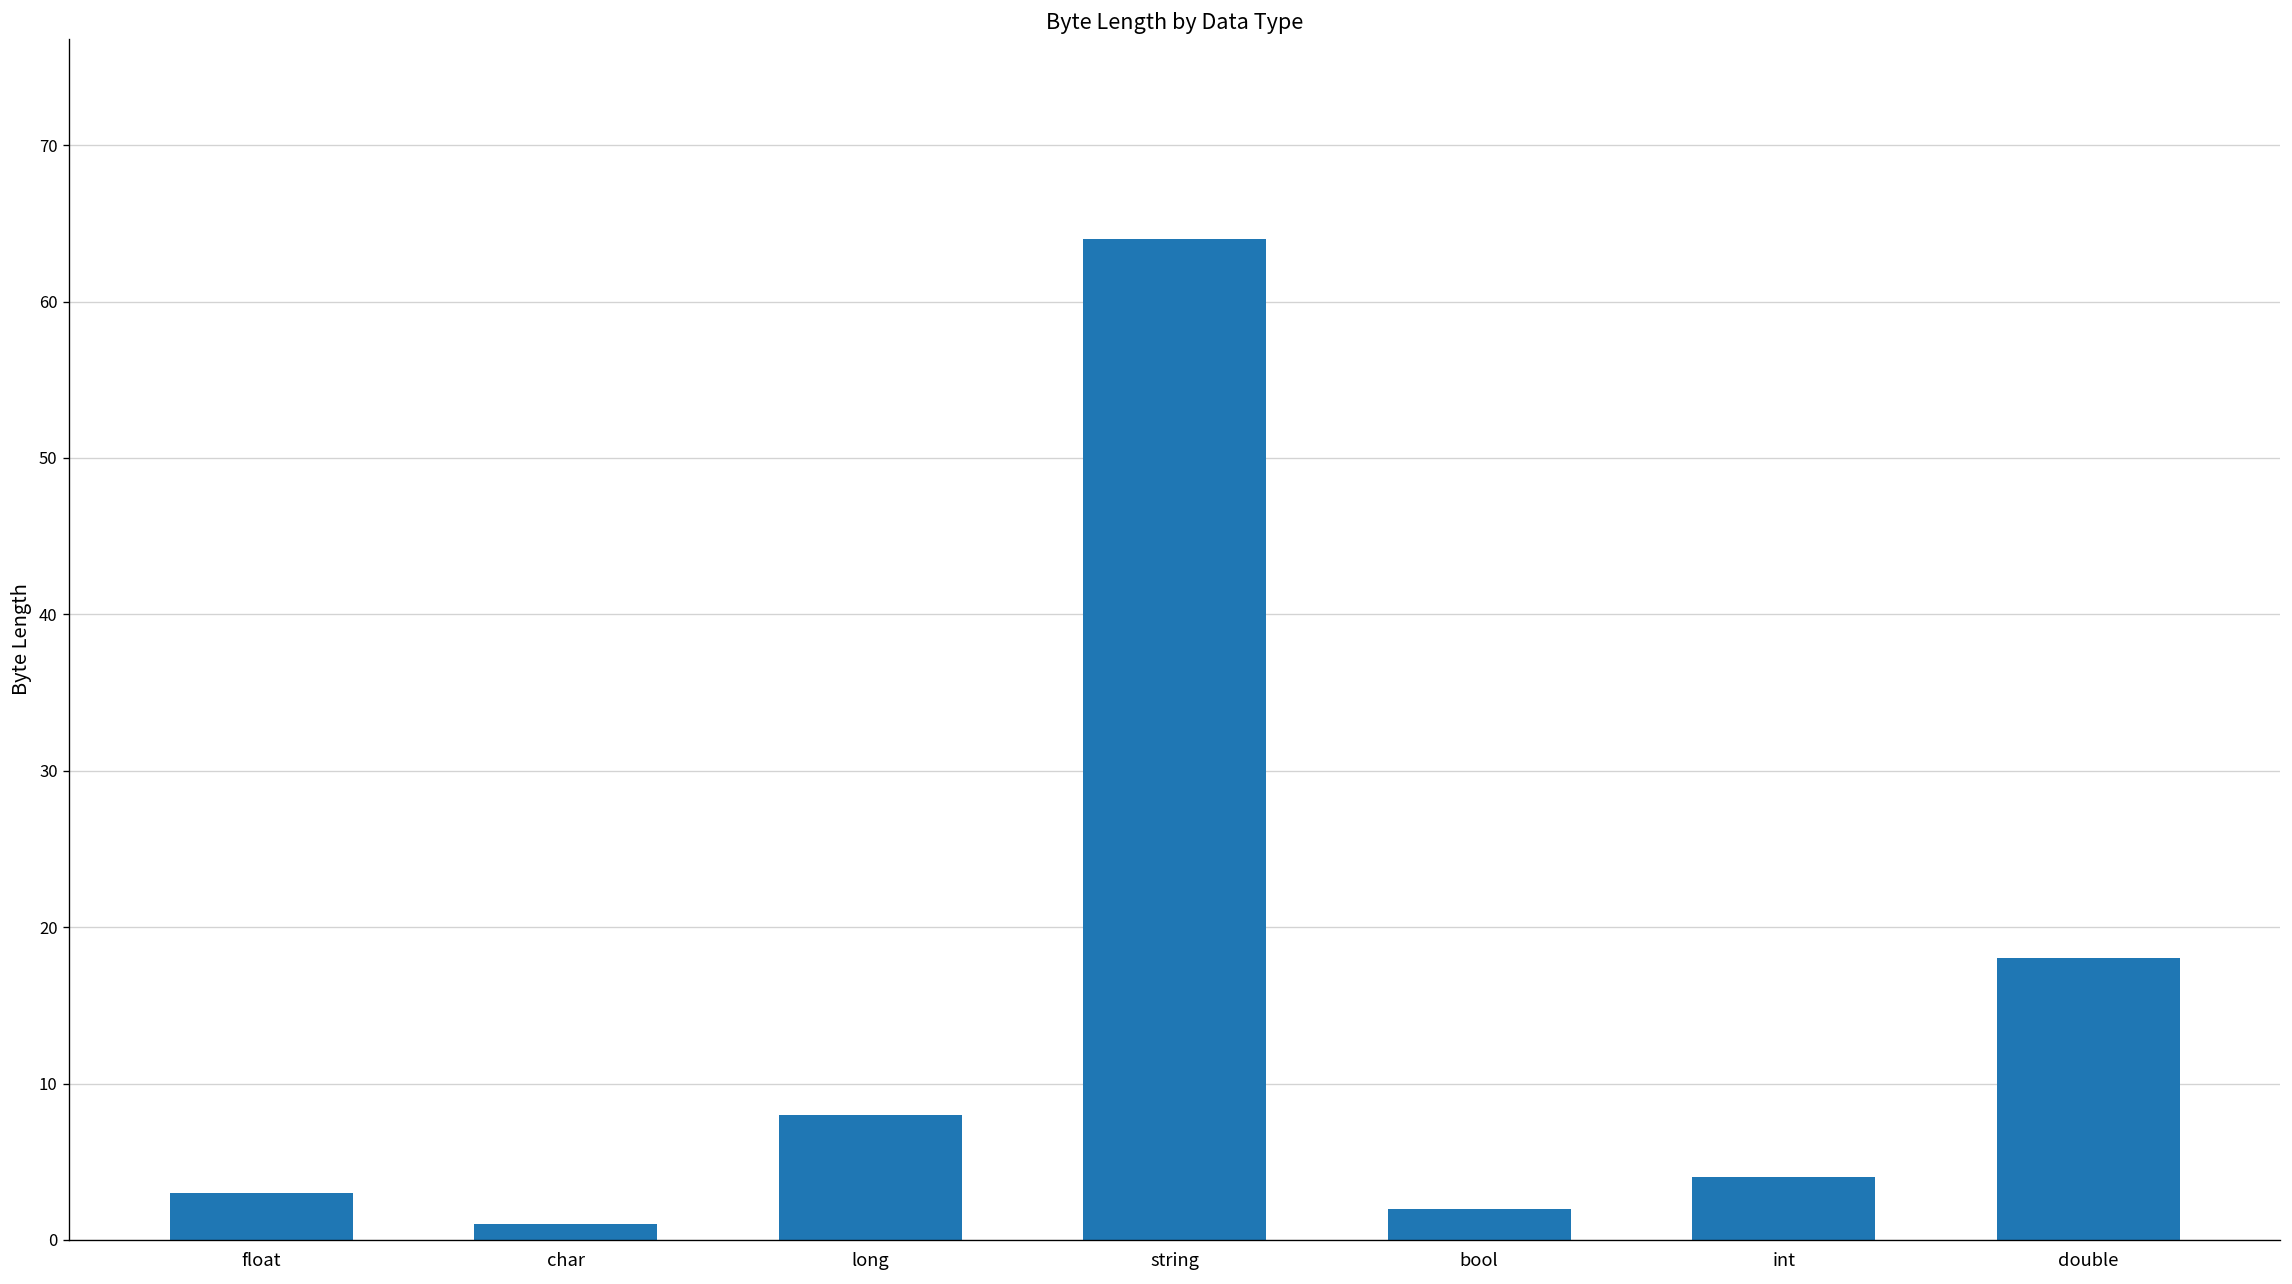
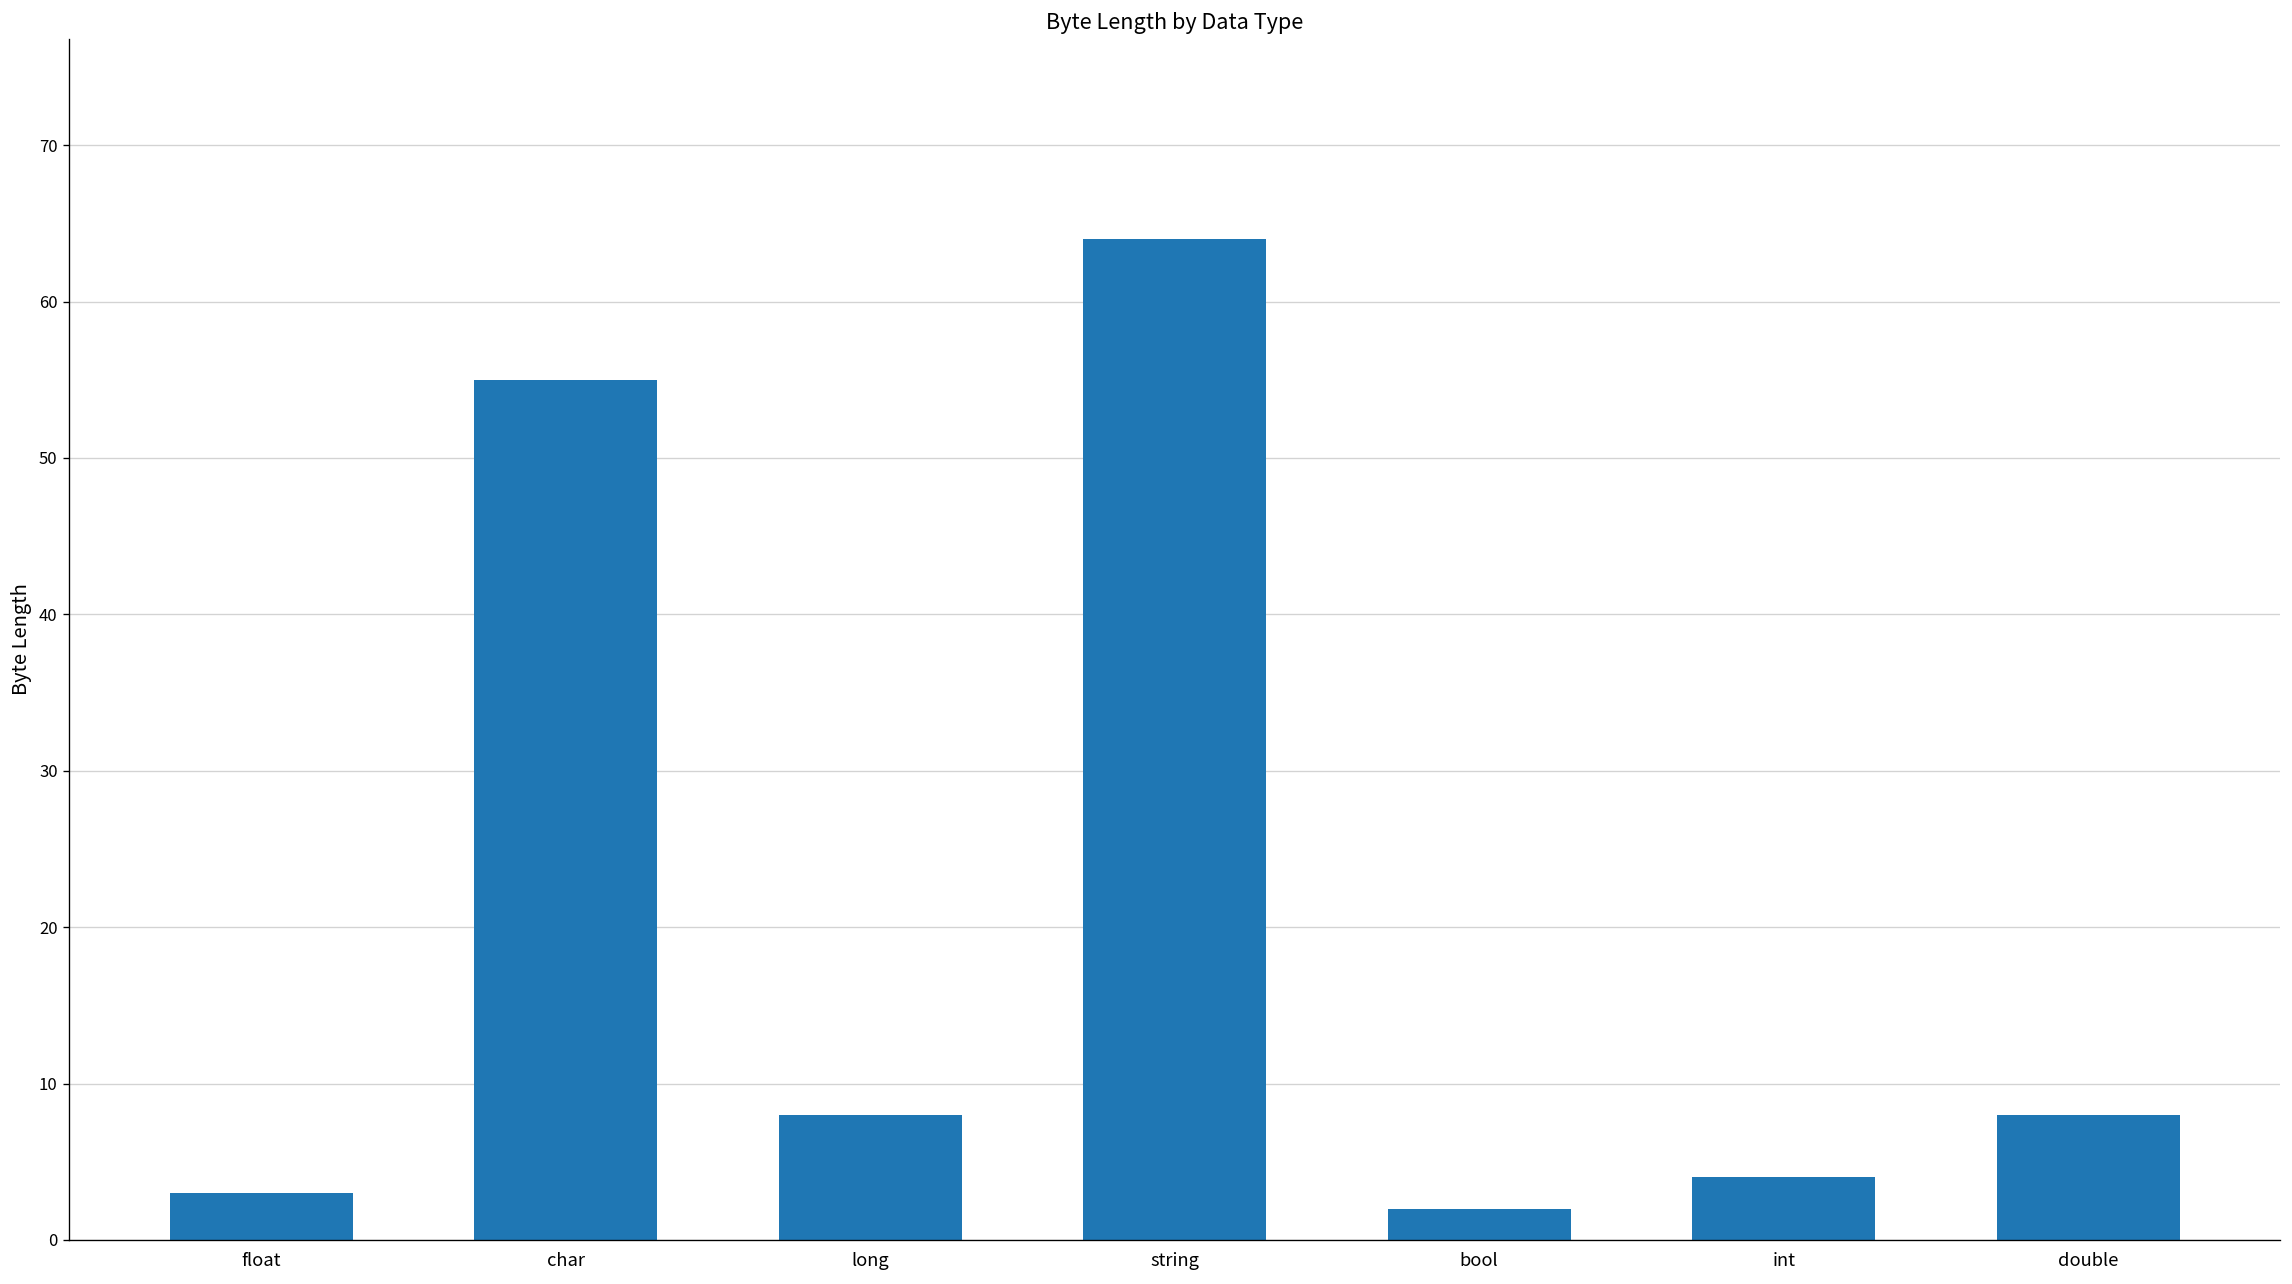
  {
    "float": 3,
-   "char": 1,
+   "char": 55,
    "long": 8,
    "string": 64,
    "bool": 2,
    "int": 4,
-   "double": 18
+   "double": 8
  }
